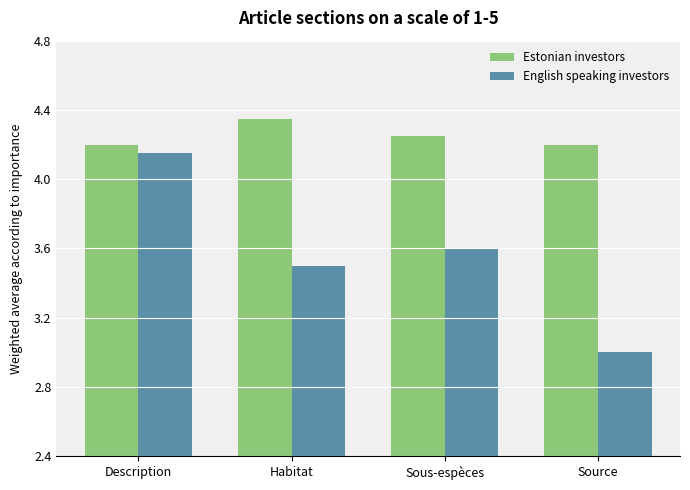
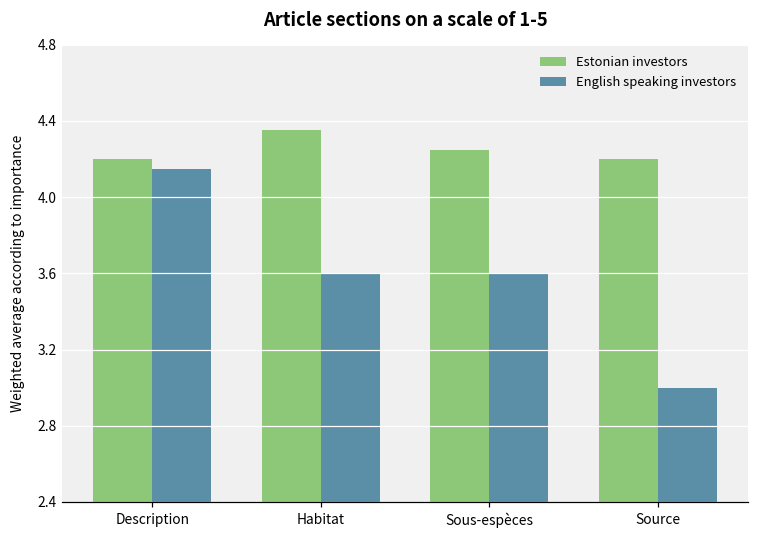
  {
    "Estonian investors": {
      "Description": 4.2,
      "Habitat": 4.35,
      "Sous-espèces": 4.25,
      "Source": 4.2
    },
    "English speaking investors": {
      "Description": 4.15,
-     "Habitat": 3.5,
+     "Habitat": 3.6,
      "Sous-espèces": 3.6,
      "Source": 3.0
    }
  }
